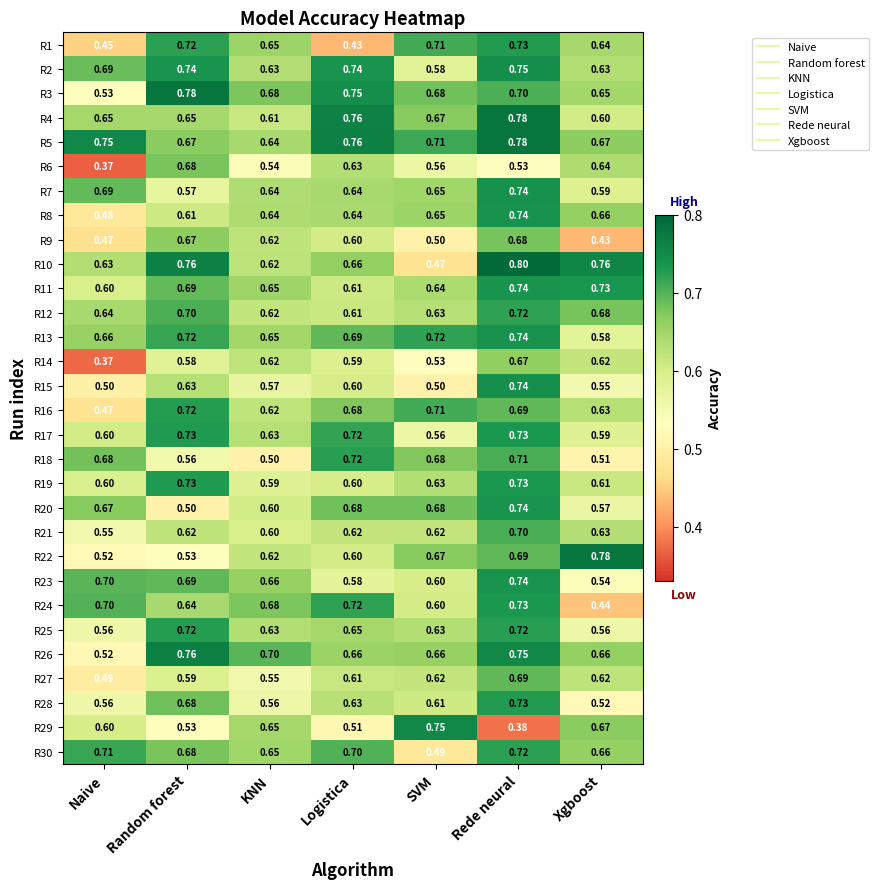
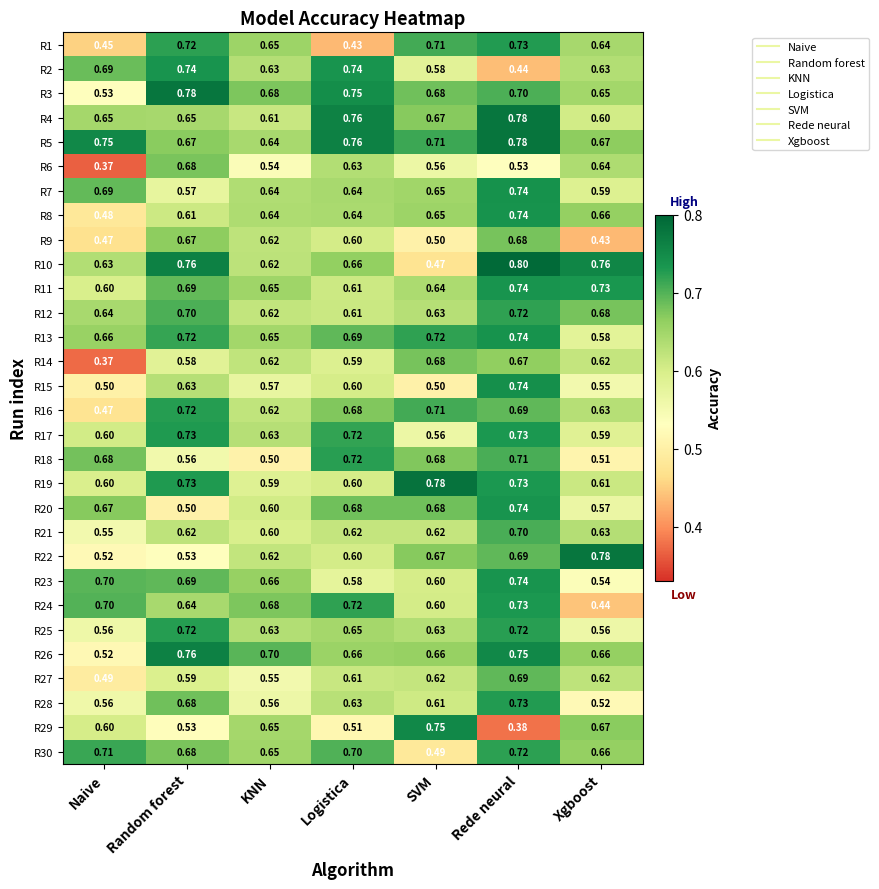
  {
    "R2": {
      "Naive": 0.69,
      "Random forest": 0.74,
      "KNN": 0.63,
      "Logistica": 0.74,
      "SVM": 0.58,
-     "Rede neural": 0.75,
+     "Rede neural": 0.44,
      "Xgboost": 0.63
    },
    "R14": {
      "Naive": 0.37,
      "Random forest": 0.58,
      "KNN": 0.62,
      "Logistica": 0.59,
-     "SVM": 0.53,
+     "SVM": 0.68,
      "Rede neural": 0.67,
      "Xgboost": 0.62
    },
    "R19": {
      "Naive": 0.60,
      "Random forest": 0.73,
      "KNN": 0.59,
      "Logistica": 0.60,
-     "SVM": 0.63,
+     "SVM": 0.78,
      "Rede neural": 0.73,
      "Xgboost": 0.61
    }
  }
